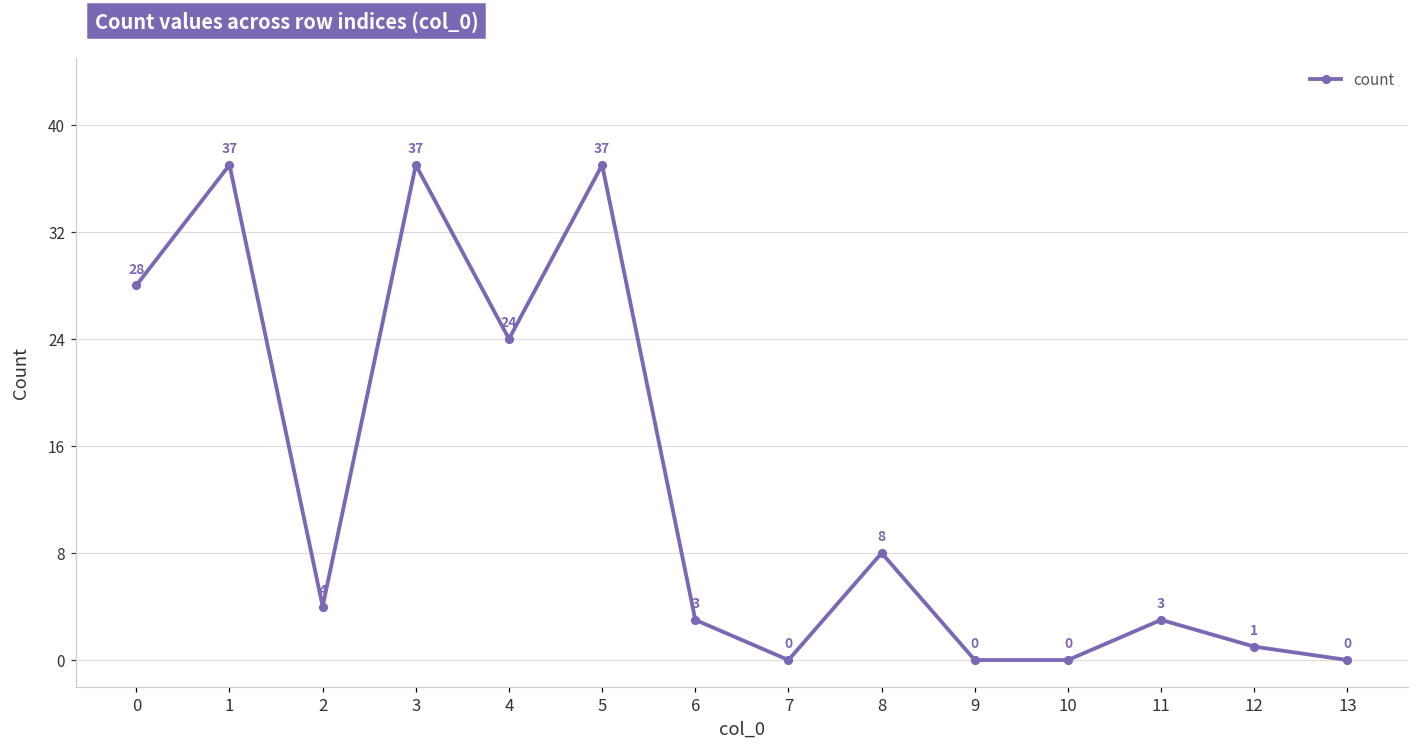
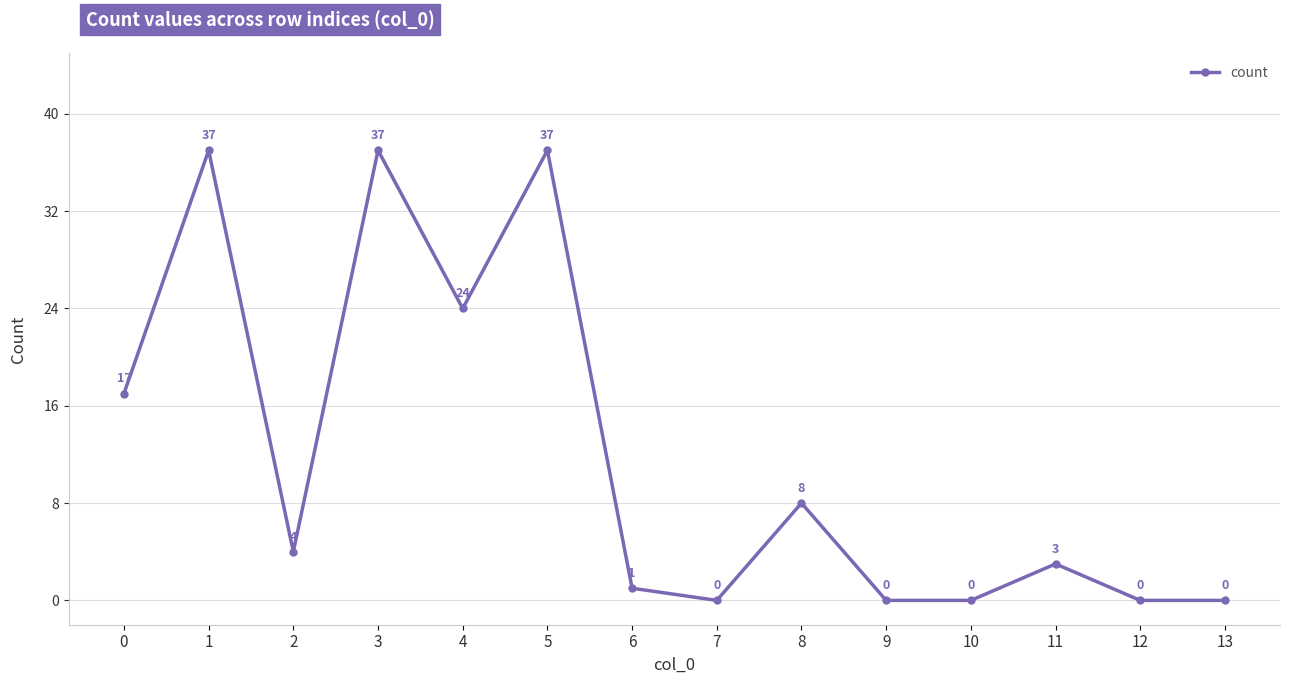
  {
-   "0": 28,
+   "0": 17,
    "1": 37,
    "3": 37,
    "4": 24,
    "5": 37,
-   "6": 3,
+   "6": 1,
    "7": 0,
    "8": 8,
    "9": 0,
    "10": 0,
    "11": 3,
-   "12": 1,
+   "12": 0,
    "13": 0
  }
